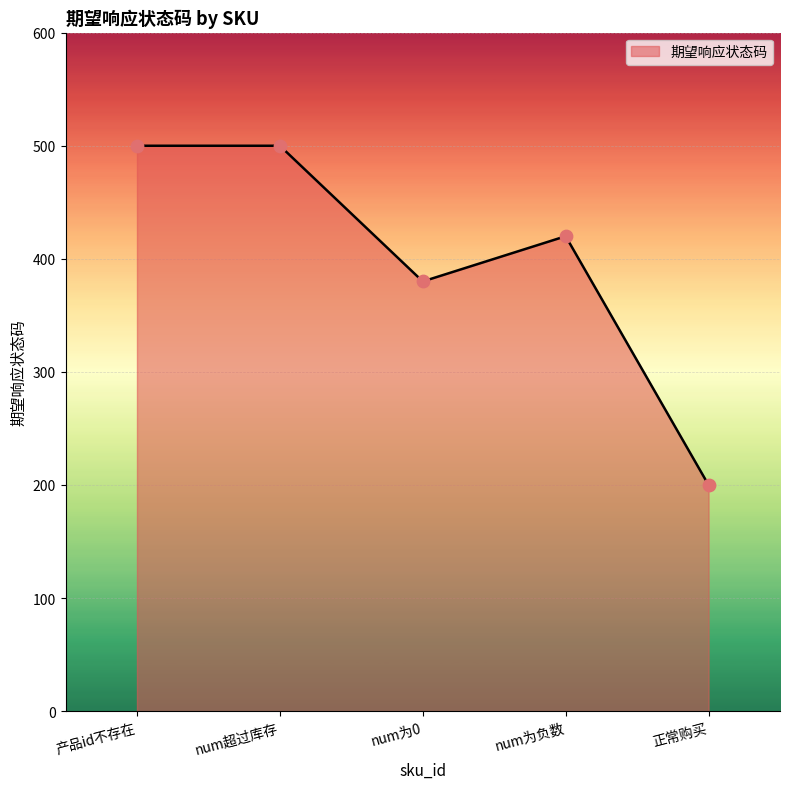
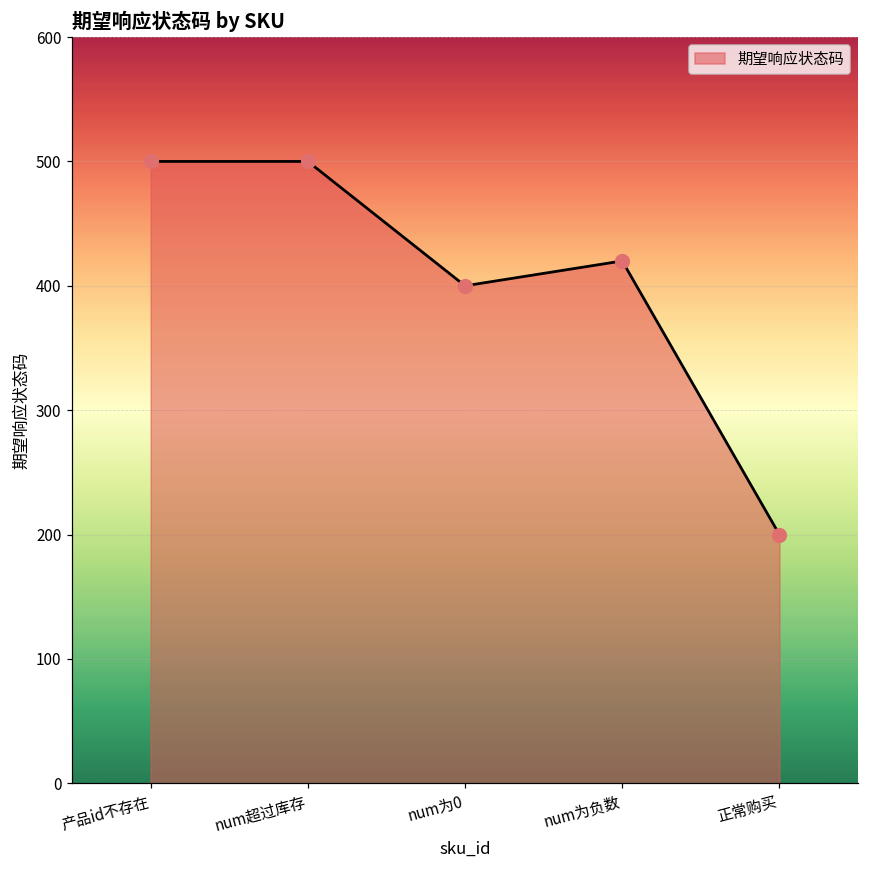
  {
    "产品id不存在": 500,
    "num超过库存": 500,
-   "num为0": 380,
+   "num为0": 400,
    "num为负数": 420,
    "正常购买": 200
  }
